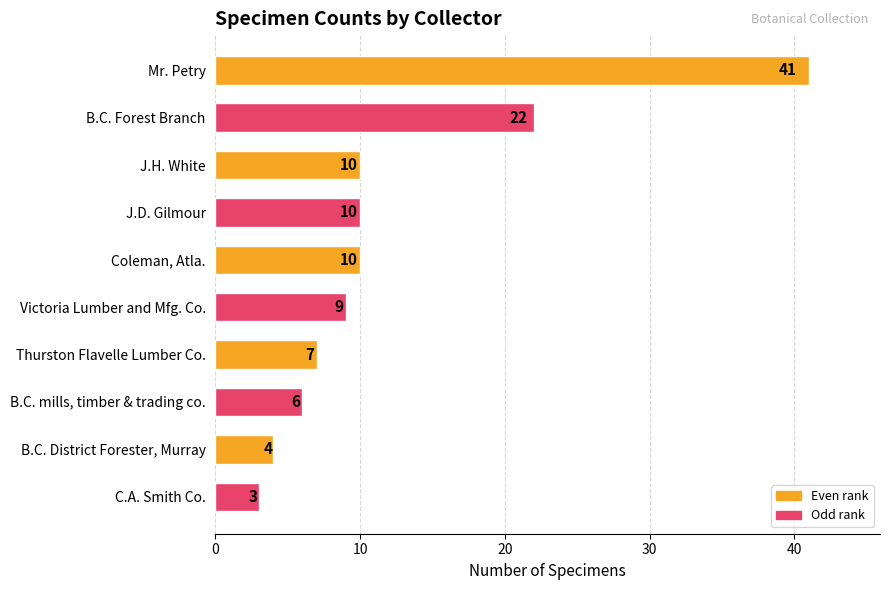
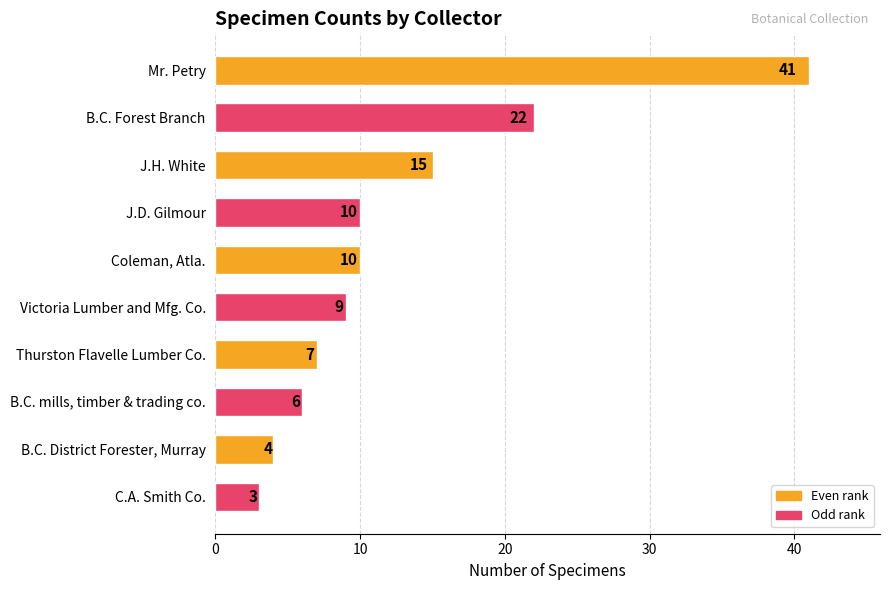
  {
    "Mr. Petry": 41,
    "B.C. Forest Branch": 22,
-   "J.H. White": 10,
+   "J.H. White": 15,
    "J.D. Gilmour": 10,
    "Coleman, Atla.": 10,
    "Victoria Lumber and Mfg. Co.": 9,
    "Thurston Flavelle Lumber Co.": 7,
    "B.C. mills, timber & trading co.": 6,
    "B.C. District Forester, Murray": 4,
    "C.A. Smith Co.": 3
  }
